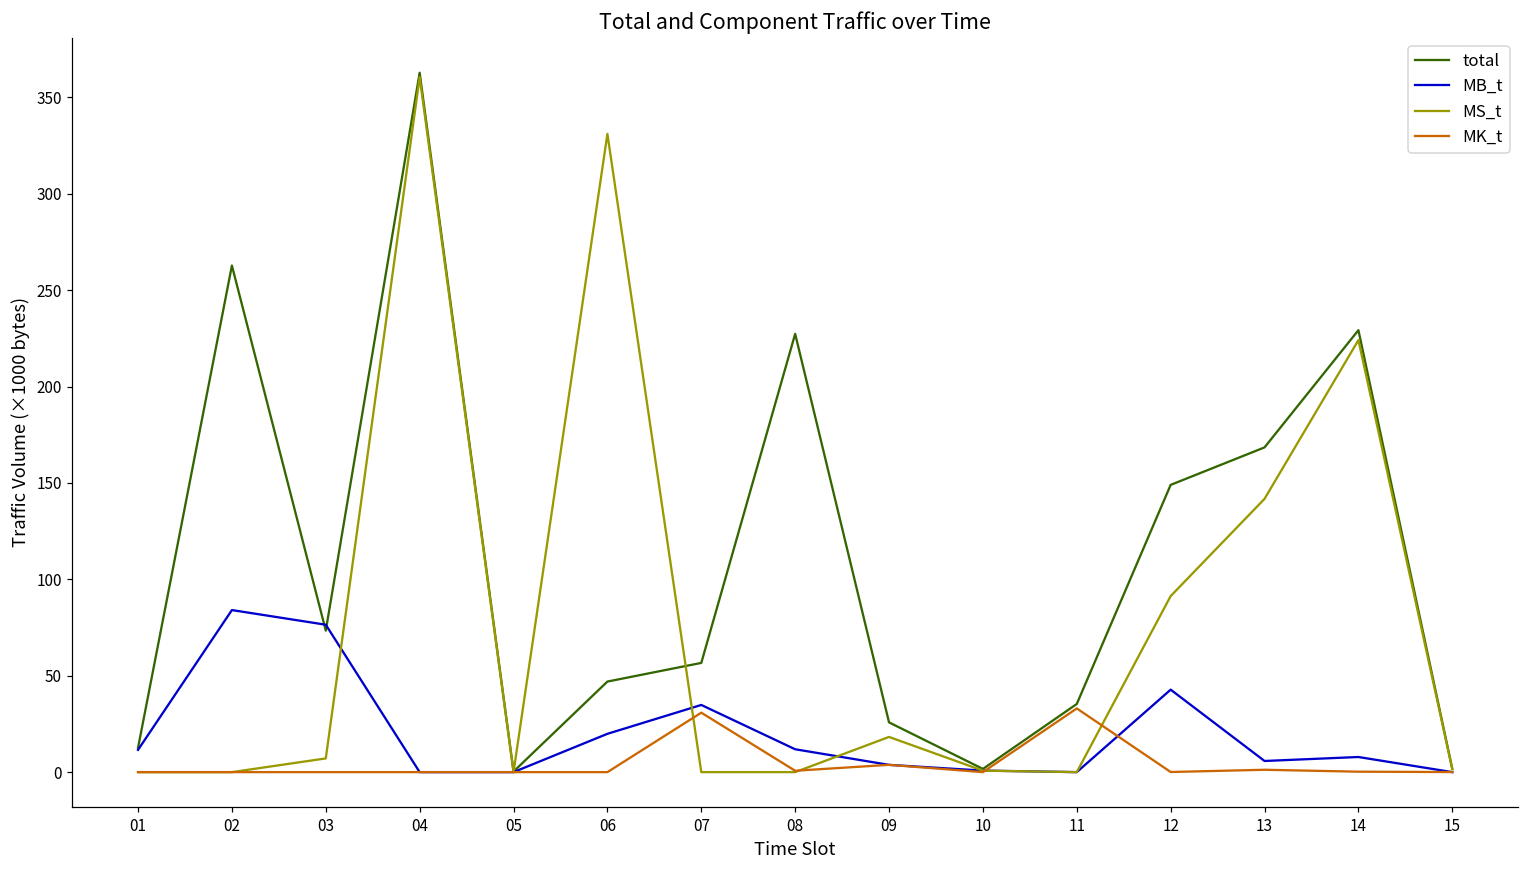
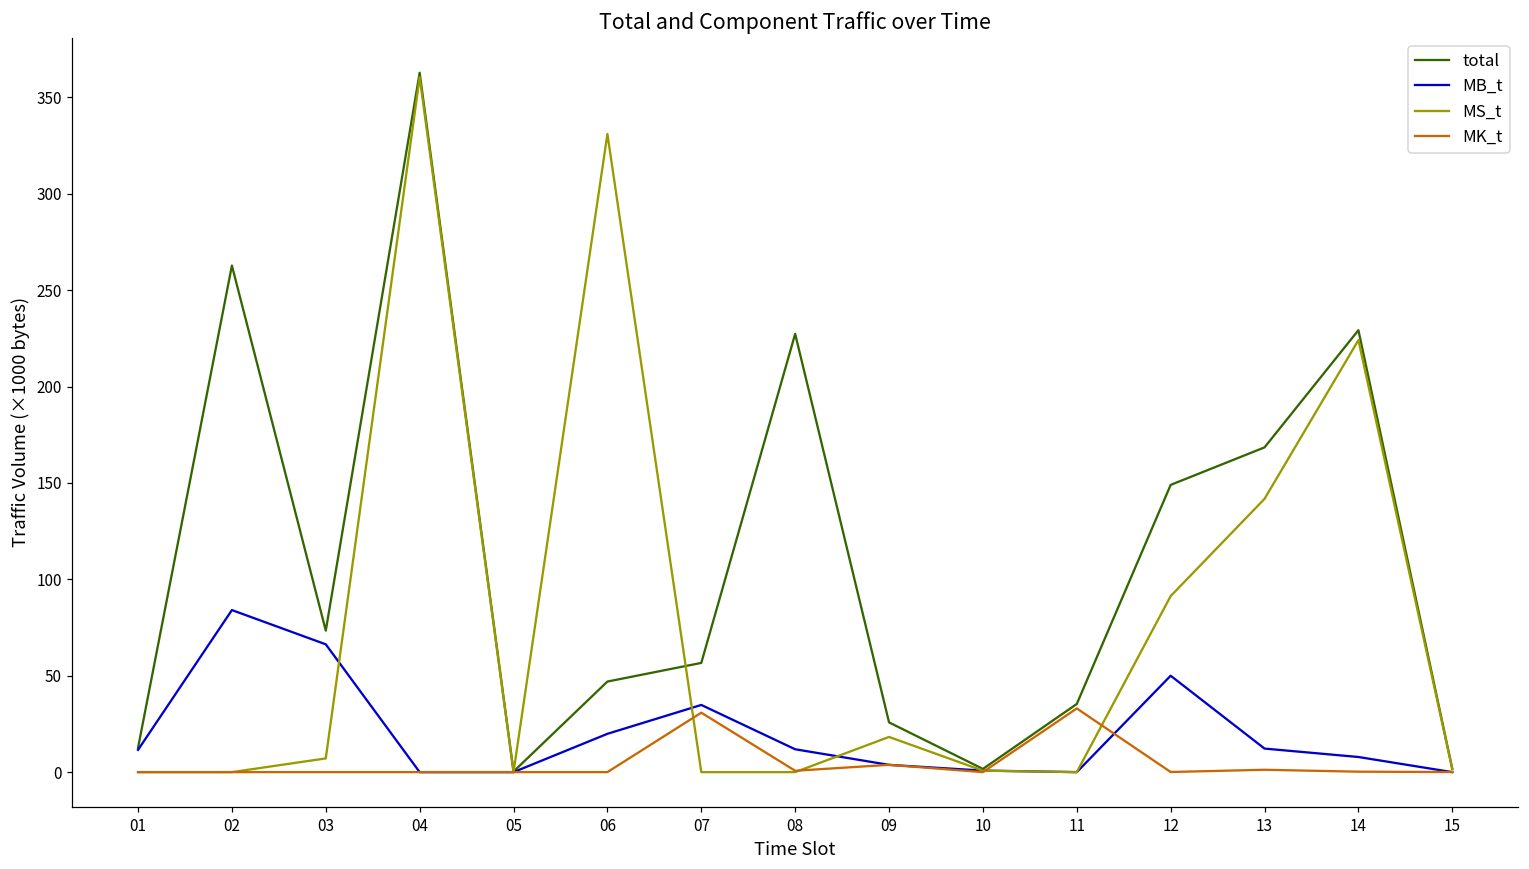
  {
    "total": {
      "02": 263,
      "03": 73,
      "04": 363,
      "06": 47,
      "07": 57,
      "08": 227,
      "09": 26,
      "11": 35,
      "12": 149,
      "13": 168,
      "14": 229
    },
    "MB_t": {
      "02": 84,
-     "03": 76,
+     "03": 66,
      "06": 20,
      "07": 35,
      "08": 12,
-     "12": 43,
-     "13": 6,
+     "12": 50,
+     "13": 12,
      "14": 8
    },
    "MS_t": {
      "03": 7,
      "04": 360,
      "06": 331,
      "07": 0,
      "09": 18,
      "12": 91,
      "13": 142,
      "14": 224
    },
    "MK_t": {
      "03": 0,
      "06": 0,
      "07": 31,
      "11": 33,
      "12": 0,
      "13": 1,
      "14": 0
    }
  }
